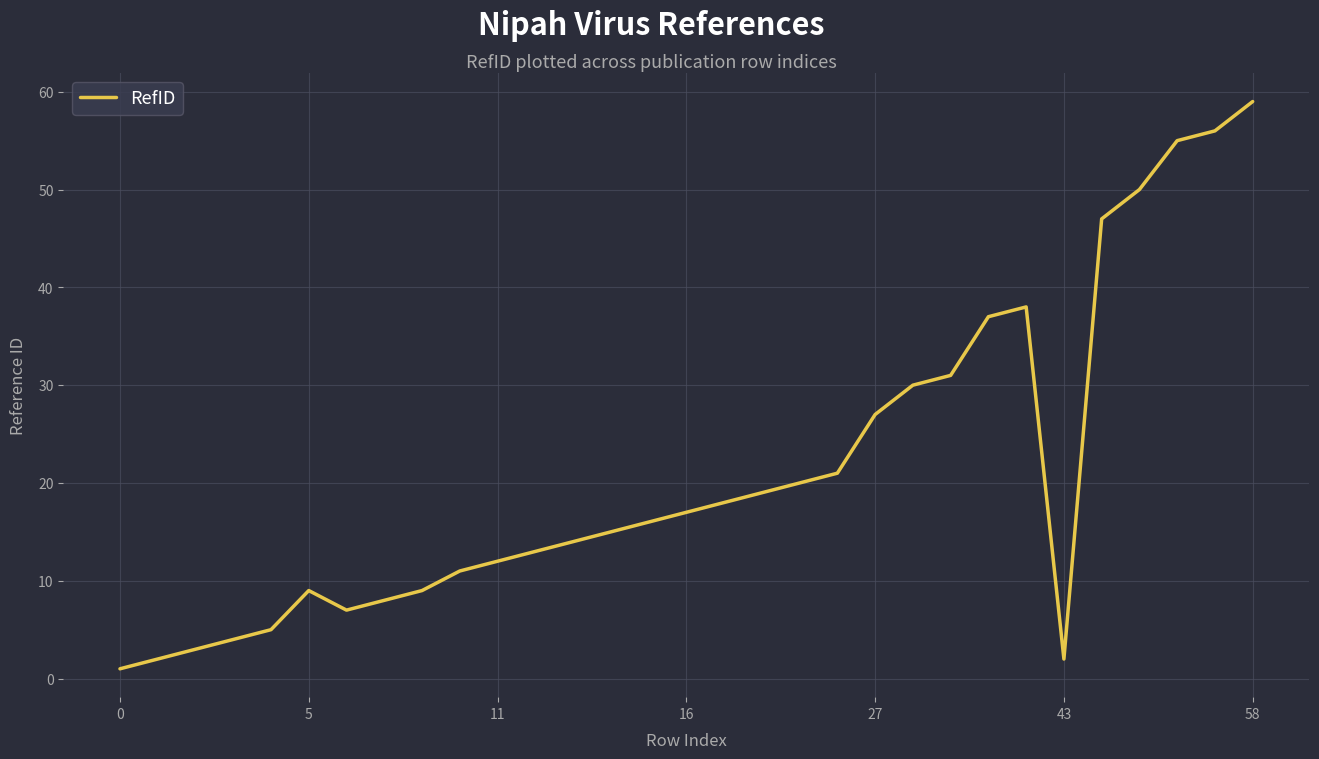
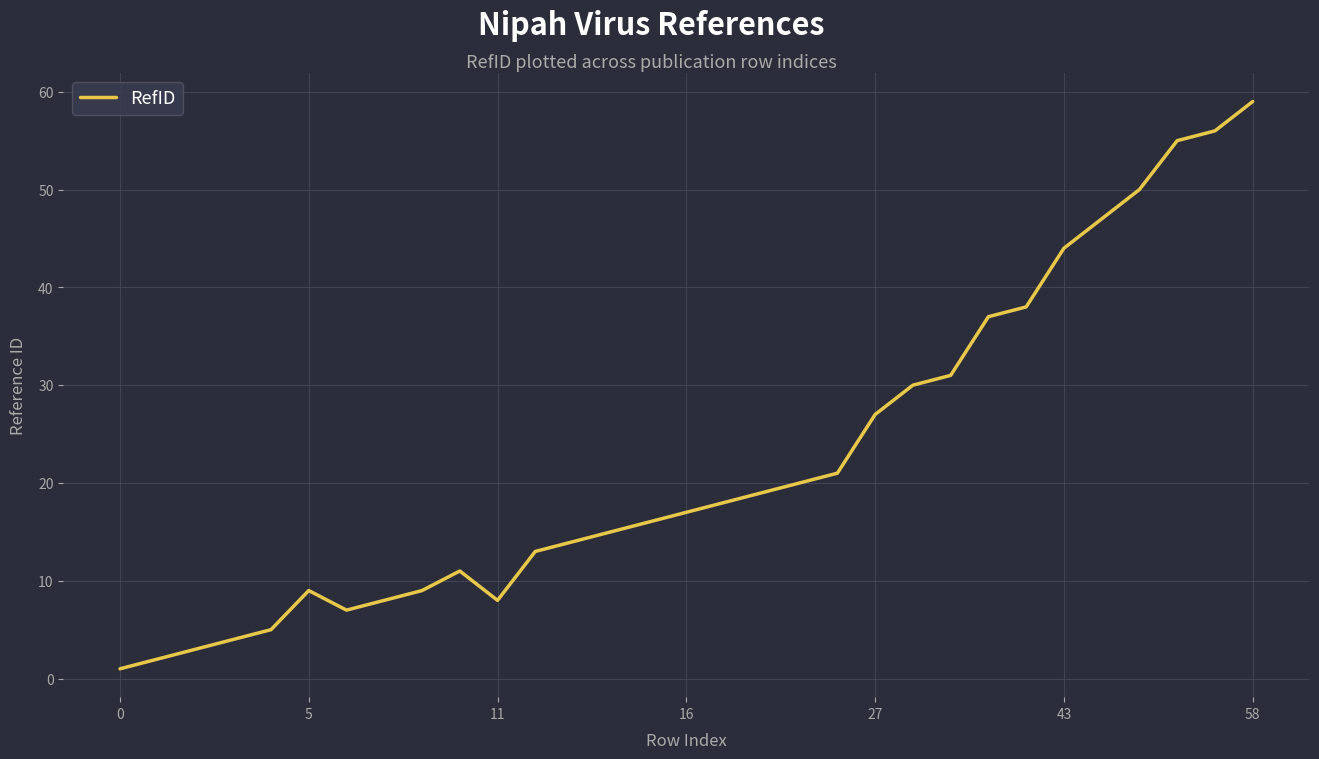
  {
    "0": 1,
    "5": 9,
-   "11": 12,
+   "11": 8,
    "16": 17,
    "27": 27,
-   "43": 2,
+   "43": 44,
    "58": 59
  }
